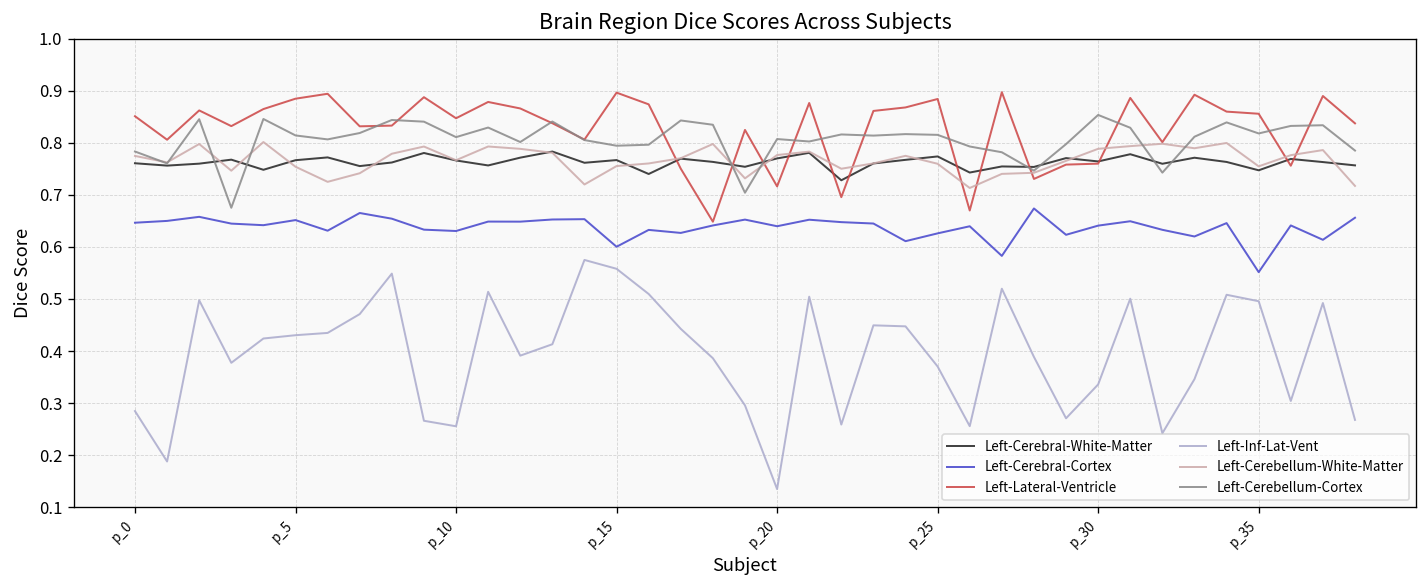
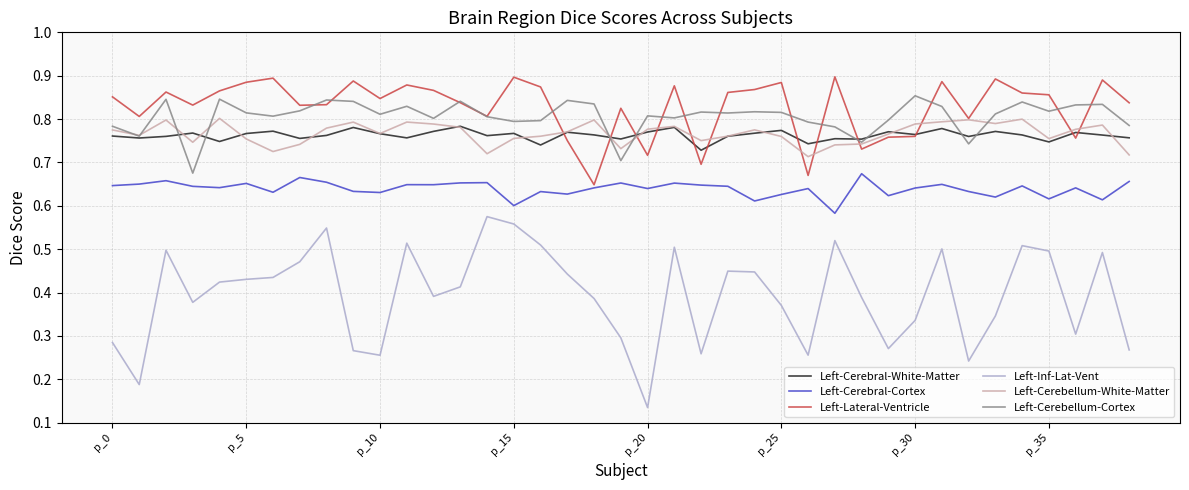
  {
    "Left-Cerebral-White-Matter": {
      "p_0": 0.76,
      "p_5": 0.77,
      "p_15": 0.77,
      "p_20": 0.77,
      "p_25": 0.77,
      "p_35": 0.75
    },
    "Left-Cerebral-Cortex": {
      "p_0": 0.65,
      "p_5": 0.65,
      "p_10": 0.63,
      "p_15": 0.60,
      "p_20": 0.64,
      "p_25": 0.63,
      "p_30": 0.64,
-     "p_35": 0.55
+     "p_35": 0.62
    },
    "Left-Lateral-Ventricle": {
      "p_0": 0.85,
      "p_5": 0.88,
      "p_10": 0.85,
      "p_15": 0.90,
      "p_20": 0.72,
      "p_25": 0.88,
      "p_35": 0.86
    },
    "Left-Cerebellum-Cortex": {
      "p_0": 0.78,
      "p_5": 0.81,
      "p_10": 0.81,
      "p_15": 0.79,
      "p_20": 0.81,
      "p_25": 0.82,
      "p_30": 0.85,
      "p_35": 0.82
    }
  }
